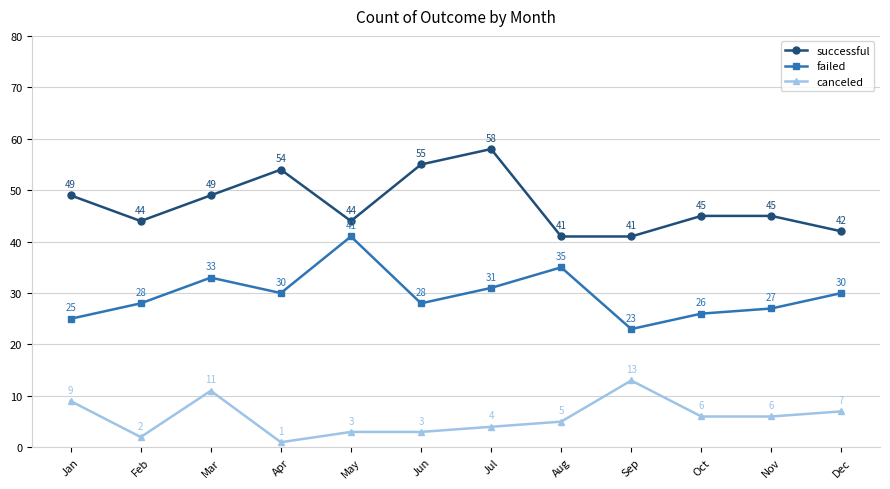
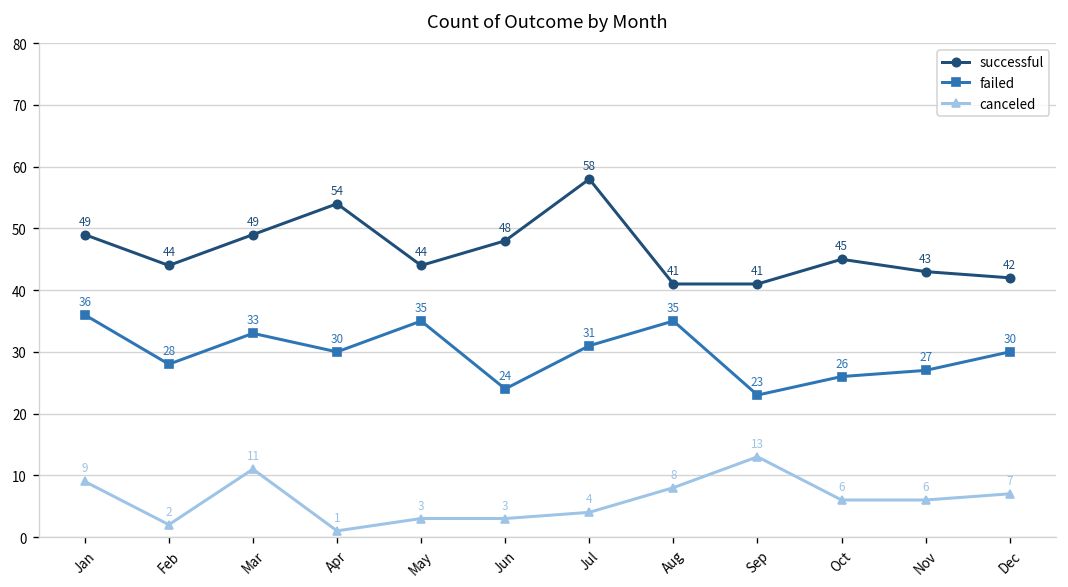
  {
    "successful": {
      "Jan": 49,
      "Feb": 44,
      "Mar": 49,
      "Apr": 54,
      "May": 44,
-     "Jun": 55,
+     "Jun": 48,
      "Jul": 58,
      "Aug": 41,
      "Sep": 41,
      "Oct": 45,
-     "Nov": 45,
+     "Nov": 43,
      "Dec": 42
    },
    "failed": {
-     "Jan": 25,
+     "Jan": 36,
      "Feb": 28,
      "Mar": 33,
      "Apr": 30,
-     "May": 41,
-     "Jun": 28,
+     "May": 35,
+     "Jun": 24,
      "Jul": 31,
      "Aug": 35,
      "Sep": 23,
      "Oct": 26,
      "Nov": 27,
      "Dec": 30
    },
    "canceled": {
      "Jan": 9,
      "Feb": 2,
      "Mar": 11,
      "Apr": 1,
      "May": 3,
      "Jun": 3,
      "Jul": 4,
-     "Aug": 5,
+     "Aug": 8,
      "Sep": 13,
      "Oct": 6,
      "Nov": 6,
      "Dec": 7
    }
  }
